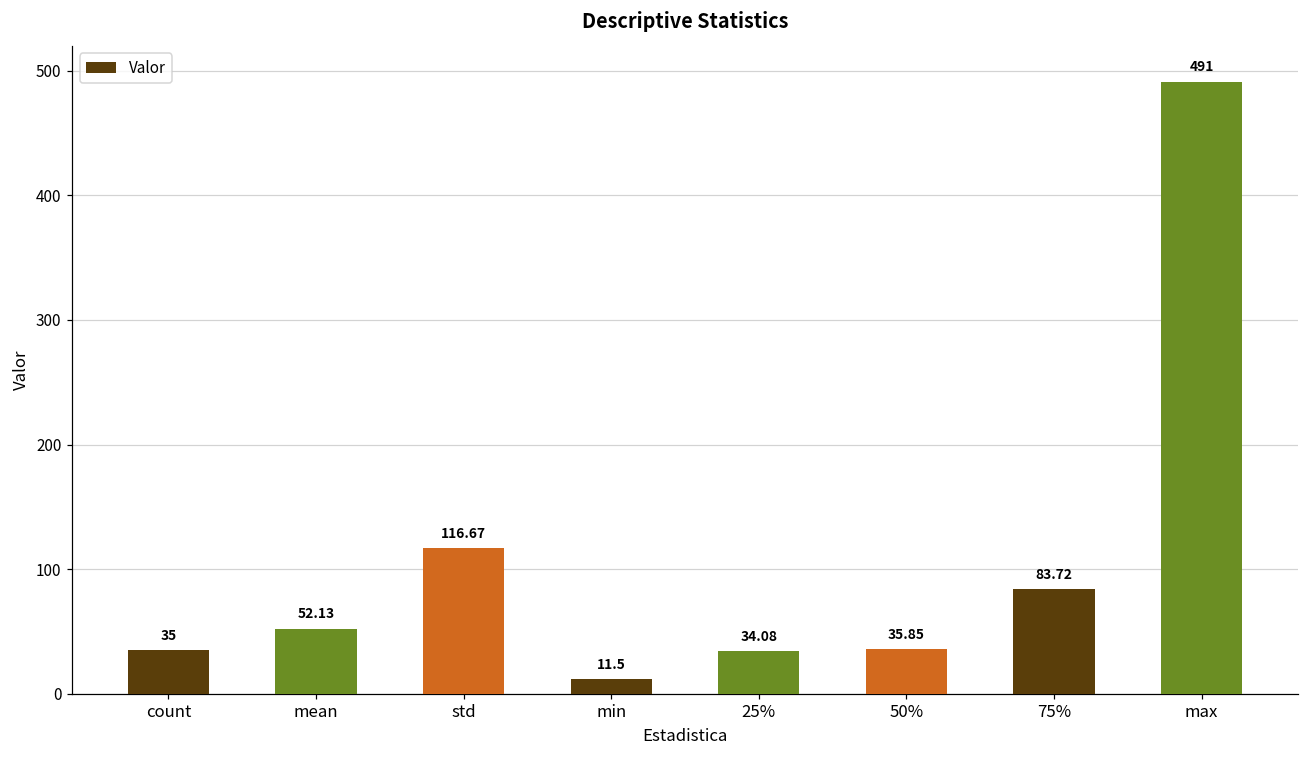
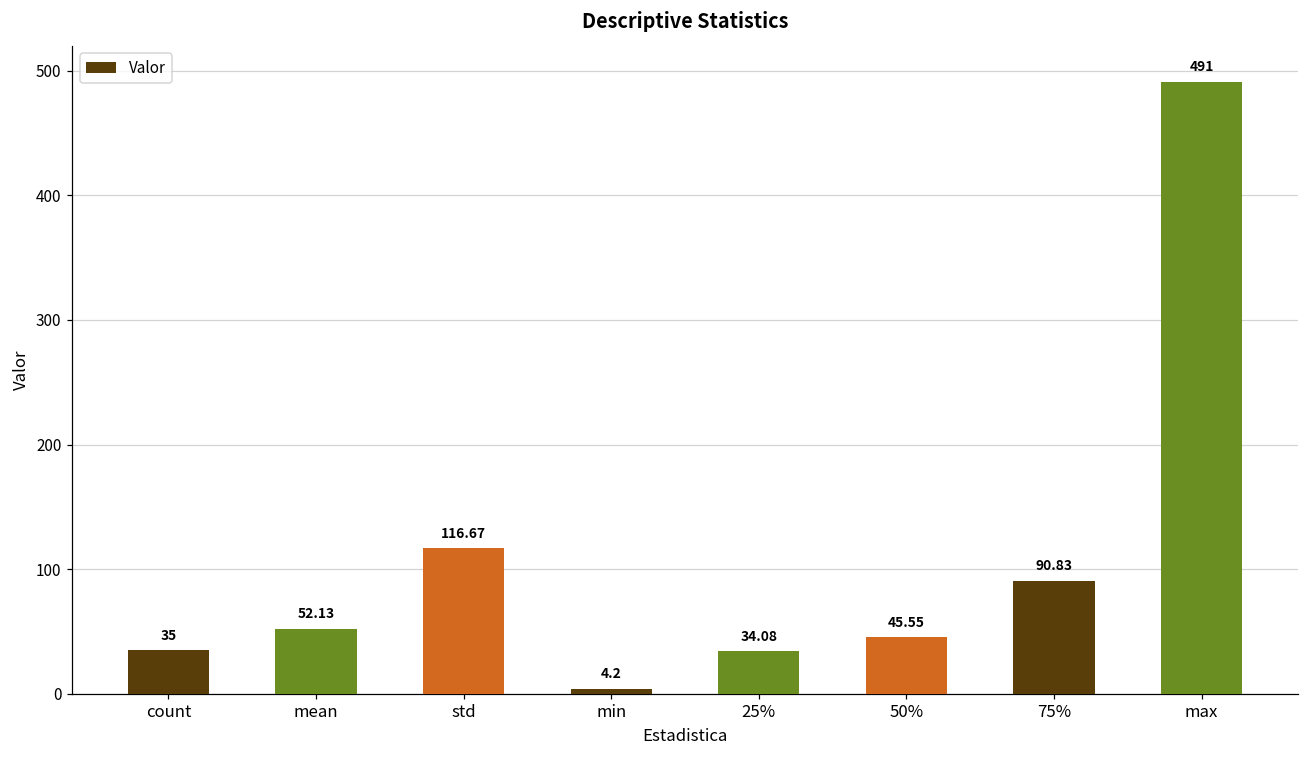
  {
    "count": 35,
    "mean": 52.13,
    "std": 116.67,
-   "min": 11.5,
+   "min": 4.2,
    "25%": 34.08,
-   "50%": 35.85,
-   "75%": 83.72,
+   "50%": 45.55,
+   "75%": 90.83,
    "max": 491
  }
